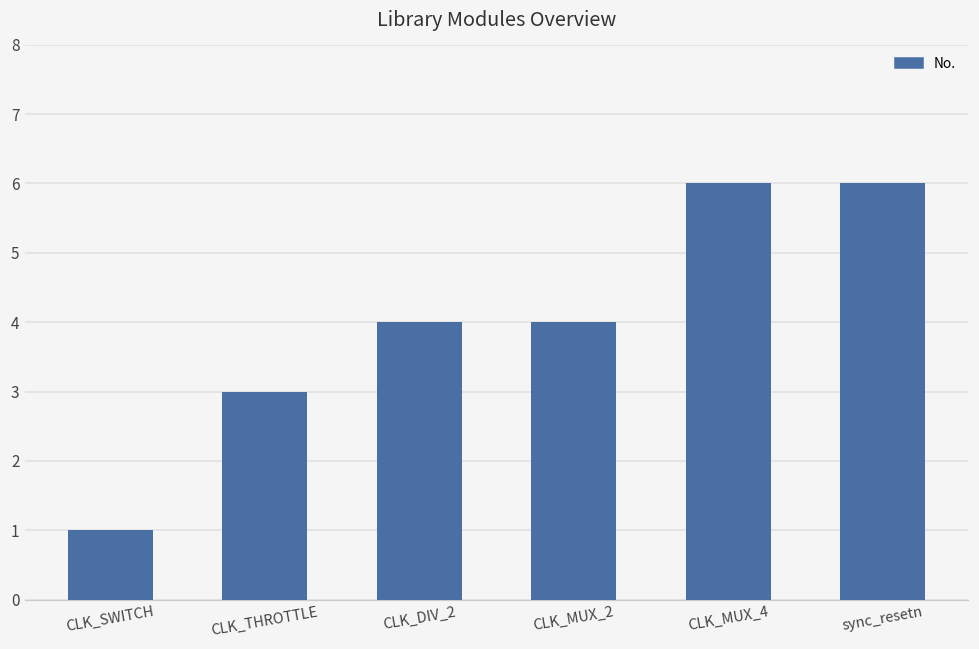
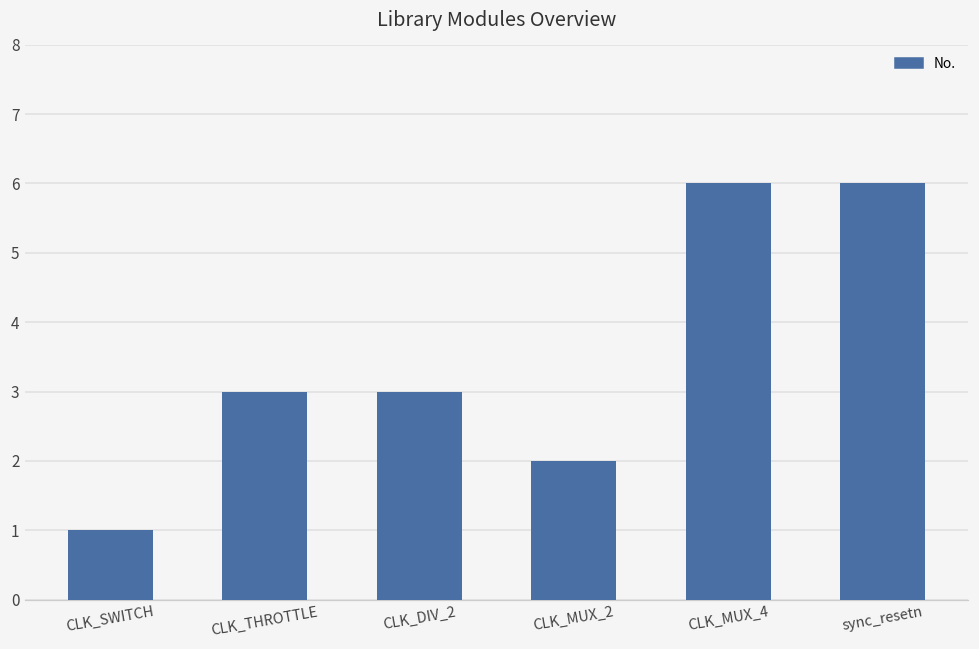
  {
    "CLK_SWITCH": 1,
    "CLK_THROTTLE": 3,
-   "CLK_DIV_2": 4,
-   "CLK_MUX_2": 4,
+   "CLK_DIV_2": 3,
+   "CLK_MUX_2": 2,
    "CLK_MUX_4": 6,
    "sync_resetn": 6
  }
